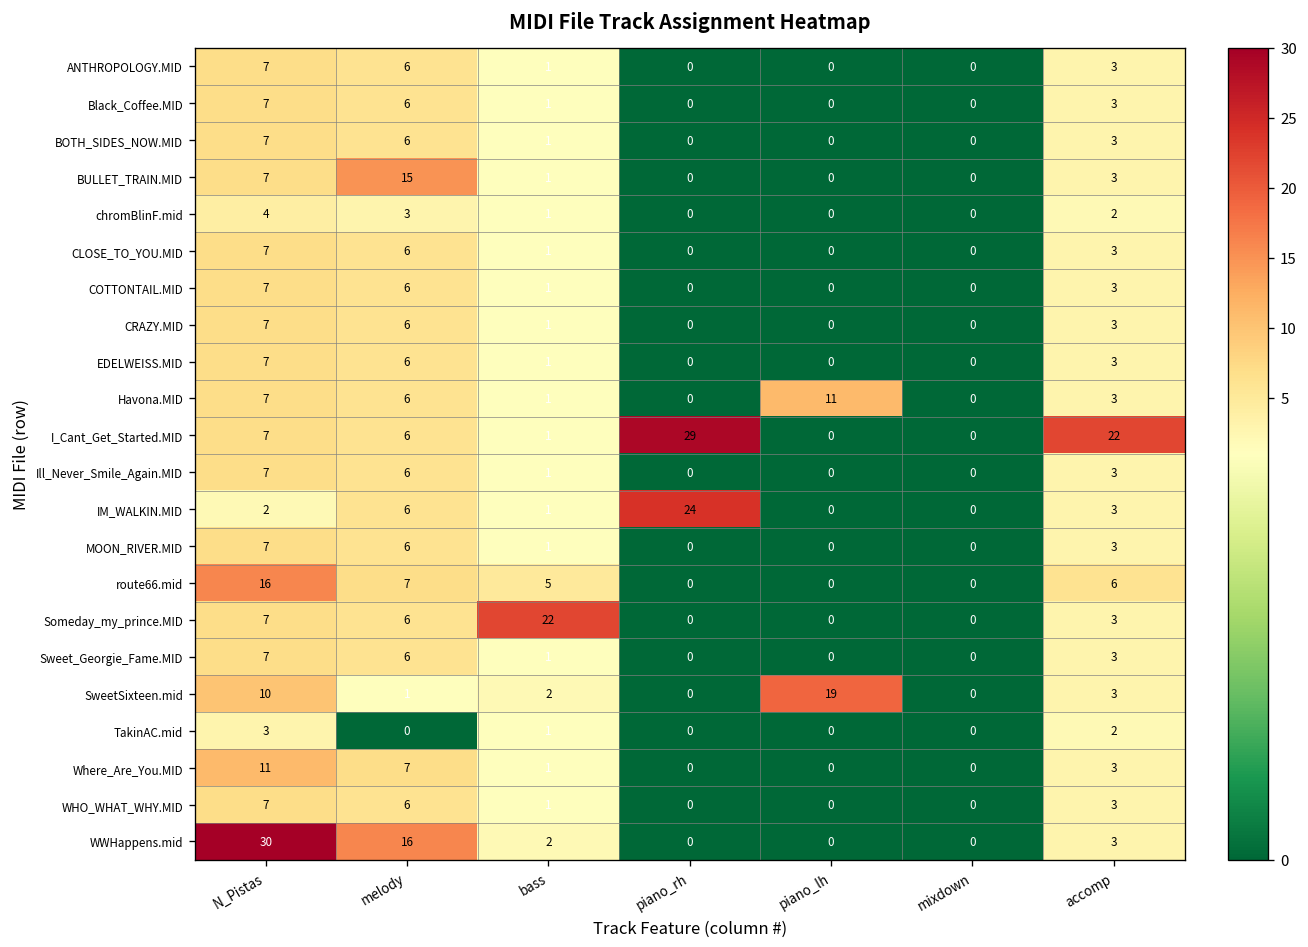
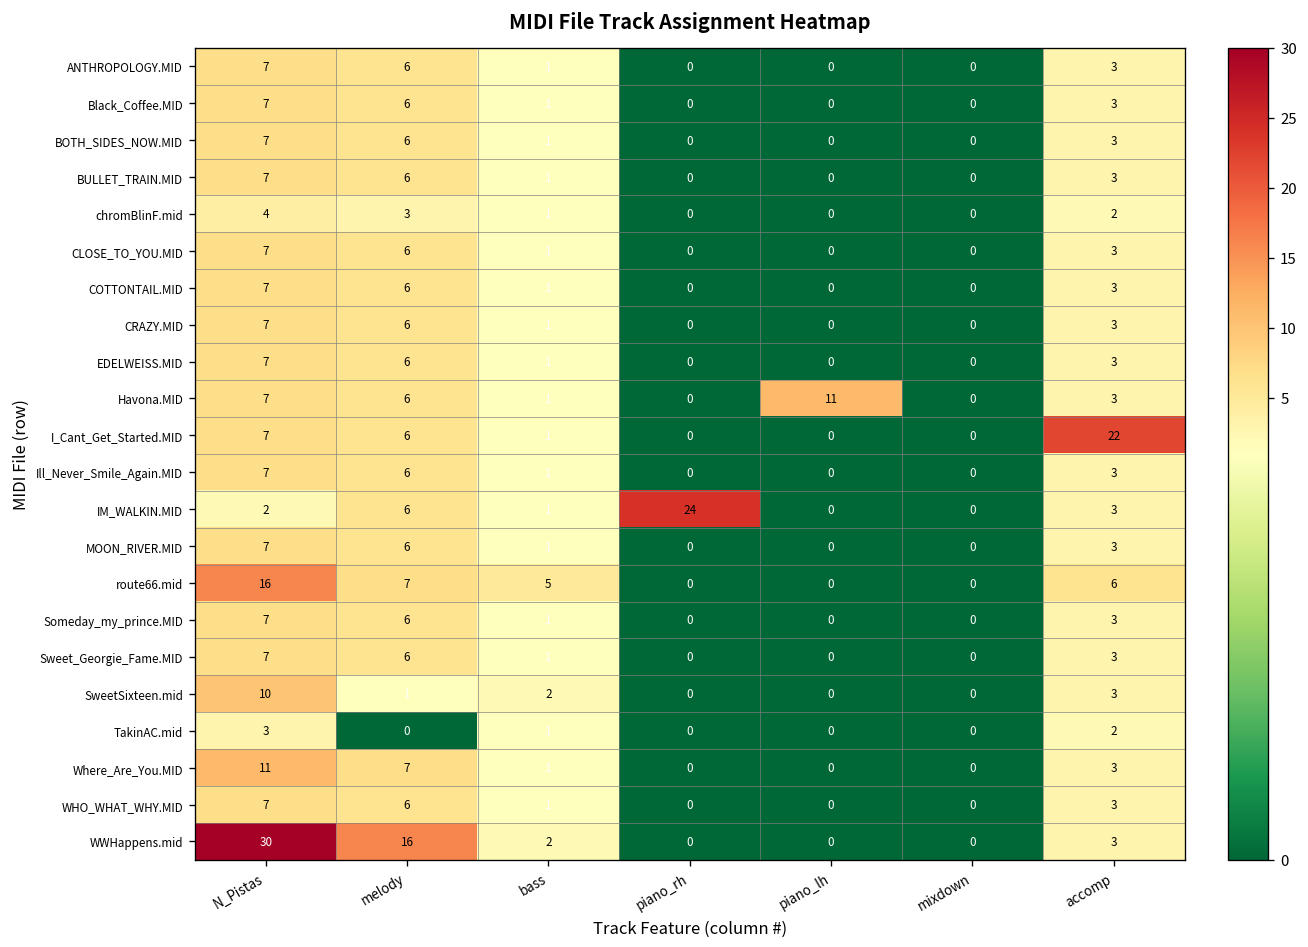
  {
    "ANTHROPOLOGY.MID": {
      "N_Pistas": 7,
      "melody": 6,
      "bass": 1,
      "piano_rh": 0,
      "piano_lh": 0,
      "mixdown": 0,
      "accomp": 3
    },
    "Black_Coffee.MID": {
      "N_Pistas": 7,
      "melody": 6,
      "bass": 1,
      "piano_rh": 0,
      "piano_lh": 0,
      "mixdown": 0,
      "accomp": 3
    },
    "BOTH_SIDES_NOW.MID": {
      "N_Pistas": 7,
      "melody": 6,
      "bass": 1,
      "piano_rh": 0,
      "piano_lh": 0,
      "mixdown": 0,
      "accomp": 3
    },
    "BULLET_TRAIN.MID": {
      "N_Pistas": 7,
-     "melody": 15,
+     "melody": 6,
      "bass": 1,
      "piano_rh": 0,
      "piano_lh": 0,
      "mixdown": 0,
      "accomp": 3
    },
    "chromBlinF.mid": {
      "N_Pistas": 4,
      "melody": 3,
      "bass": 1,
      "piano_rh": 0,
      "piano_lh": 0,
      "mixdown": 0,
      "accomp": 2
    },
    "CLOSE_TO_YOU.MID": {
      "N_Pistas": 7,
      "melody": 6,
      "bass": 1,
      "piano_rh": 0,
      "piano_lh": 0,
      "mixdown": 0,
      "accomp": 3
    },
    "COTTONTAIL.MID": {
      "N_Pistas": 7,
      "melody": 6,
      "bass": 1,
      "piano_rh": 0,
      "piano_lh": 0,
      "mixdown": 0,
      "accomp": 3
    },
    "CRAZY.MID": {
      "N_Pistas": 7,
      "melody": 6,
      "bass": 1,
      "piano_rh": 0,
      "piano_lh": 0,
      "mixdown": 0,
      "accomp": 3
    },
    "EDELWEISS.MID": {
      "N_Pistas": 7,
      "melody": 6,
      "bass": 1,
      "piano_rh": 0,
      "piano_lh": 0,
      "mixdown": 0,
      "accomp": 3
    },
    "Havona.MID": {
      "N_Pistas": 7,
      "melody": 6,
      "bass": 1,
      "piano_rh": 0,
      "piano_lh": 11,
      "mixdown": 0,
      "accomp": 3
    },
    "I_Cant_Get_Started.MID": {
      "N_Pistas": 7,
      "melody": 6,
      "bass": 1,
-     "piano_rh": 29,
+     "piano_rh": 0,
      "piano_lh": 0,
      "mixdown": 0,
      "accomp": 22
    },
    "Ill_Never_Smile_Again.MID": {
      "N_Pistas": 7,
      "melody": 6,
      "bass": 1,
      "piano_rh": 0,
      "piano_lh": 0,
      "mixdown": 0,
      "accomp": 3
    },
    "IM_WALKIN.MID": {
      "N_Pistas": 2,
      "melody": 6,
      "bass": 1,
      "piano_rh": 24,
      "piano_lh": 0,
      "mixdown": 0,
      "accomp": 3
    },
    "MOON_RIVER.MID": {
      "N_Pistas": 7,
      "melody": 6,
      "bass": 1,
      "piano_rh": 0,
      "piano_lh": 0,
      "mixdown": 0,
      "accomp": 3
    },
    "route66.mid": {
      "N_Pistas": 16,
      "melody": 7,
      "bass": 5,
      "piano_rh": 0,
      "piano_lh": 0,
      "mixdown": 0,
      "accomp": 6
    },
    "Someday_my_prince.MID": {
      "N_Pistas": 7,
      "melody": 6,
-     "bass": 22,
+     "bass": 1,
      "piano_rh": 0,
      "piano_lh": 0,
      "mixdown": 0,
      "accomp": 3
    },
    "Sweet_Georgie_Fame.MID": {
      "N_Pistas": 7,
      "melody": 6,
      "bass": 1,
      "piano_rh": 0,
      "piano_lh": 0,
      "mixdown": 0,
      "accomp": 3
    },
    "SweetSixteen.mid": {
      "N_Pistas": 10,
      "melody": 1,
      "bass": 2,
      "piano_rh": 0,
-     "piano_lh": 19,
+     "piano_lh": 0,
      "mixdown": 0,
      "accomp": 3
    },
    "TakinAC.mid": {
      "N_Pistas": 3,
      "melody": 0,
      "bass": 1,
      "piano_rh": 0,
      "piano_lh": 0,
      "mixdown": 0,
      "accomp": 2
    },
    "Where_Are_You.MID": {
      "N_Pistas": 11,
      "melody": 7,
      "bass": 1,
      "piano_rh": 0,
      "piano_lh": 0,
      "mixdown": 0,
      "accomp": 3
    },
    "WHO_WHAT_WHY.MID": {
      "N_Pistas": 7,
      "melody": 6,
      "bass": 1,
      "piano_rh": 0,
      "piano_lh": 0,
      "mixdown": 0,
      "accomp": 3
    },
    "WWHappens.mid": {
      "N_Pistas": 30,
      "melody": 16,
      "bass": 2,
      "piano_rh": 0,
      "piano_lh": 0,
      "mixdown": 0,
      "accomp": 3
    }
  }
